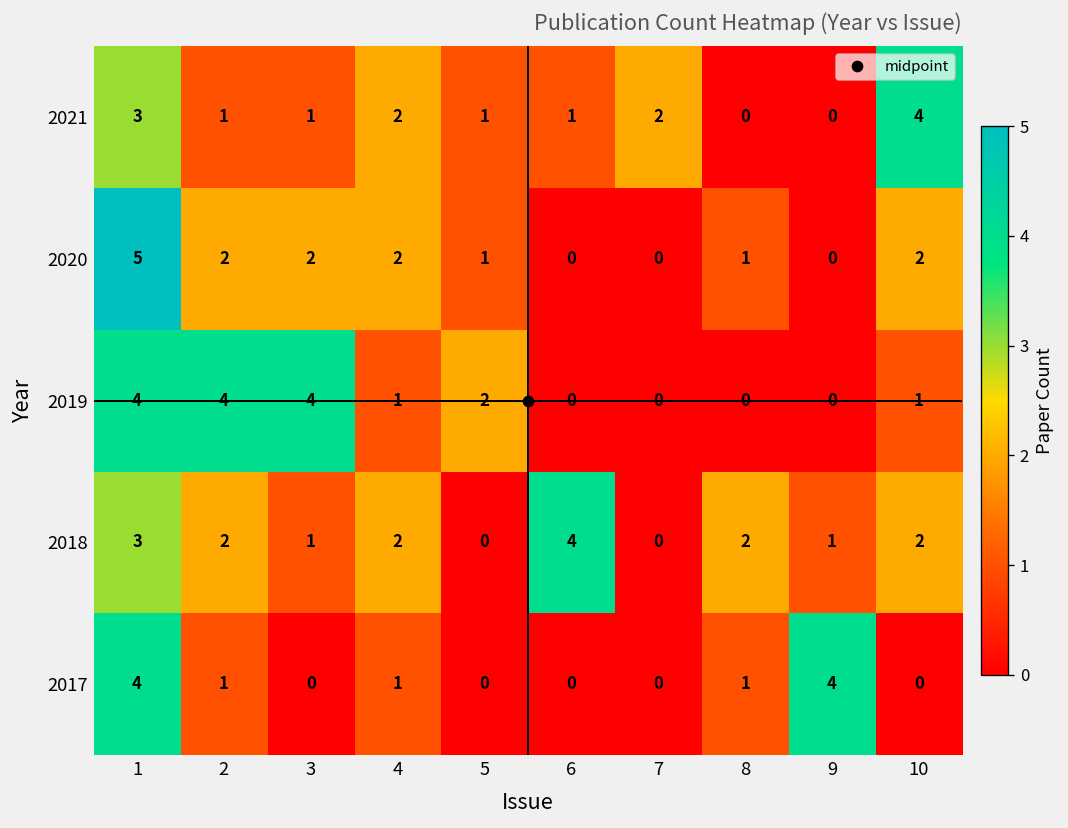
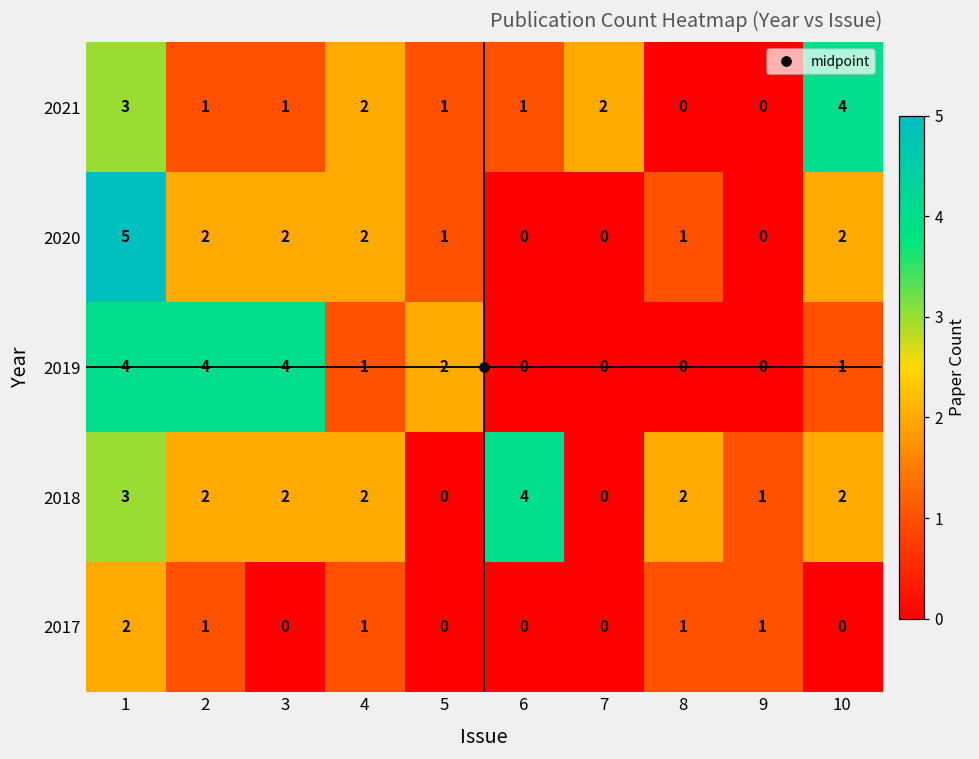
  {
    "2021": {
      "1": 3,
      "2": 1,
      "3": 1,
      "4": 2,
      "5": 1,
      "6": 1,
      "7": 2,
      "8": 0,
      "9": 0,
      "10": 4
    },
    "2020": {
      "1": 5,
      "2": 2,
      "3": 2,
      "4": 2,
      "5": 1,
      "6": 0,
      "7": 0,
      "8": 1,
      "9": 0,
      "10": 2
    },
    "2019": {
      "1": 4,
      "2": 4,
      "3": 4,
      "4": 1,
      "5": 2,
      "6": 0,
      "7": 0,
      "8": 0,
      "9": 0,
      "10": 1
    },
    "2018": {
      "1": 3,
      "2": 2,
-     "3": 1,
+     "3": 2,
      "4": 2,
      "5": 0,
      "6": 4,
      "7": 0,
      "8": 2,
      "9": 1,
      "10": 2
    },
    "2017": {
-     "1": 4,
+     "1": 2,
      "2": 1,
      "3": 0,
      "4": 1,
      "5": 0,
      "6": 0,
      "7": 0,
      "8": 1,
-     "9": 4,
+     "9": 1,
      "10": 0
    }
  }
